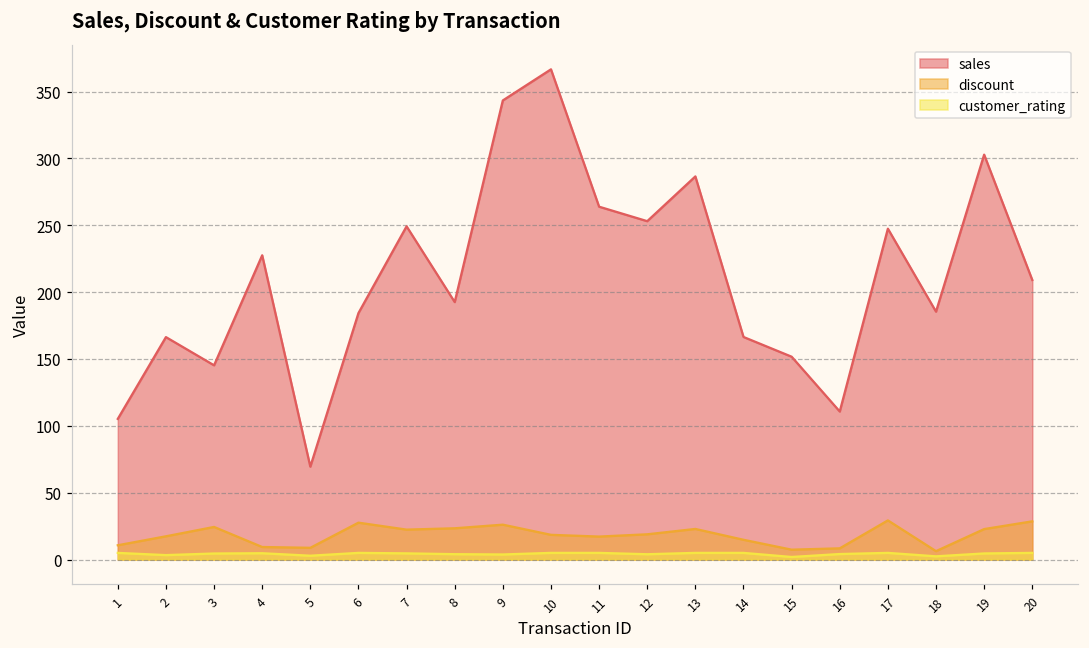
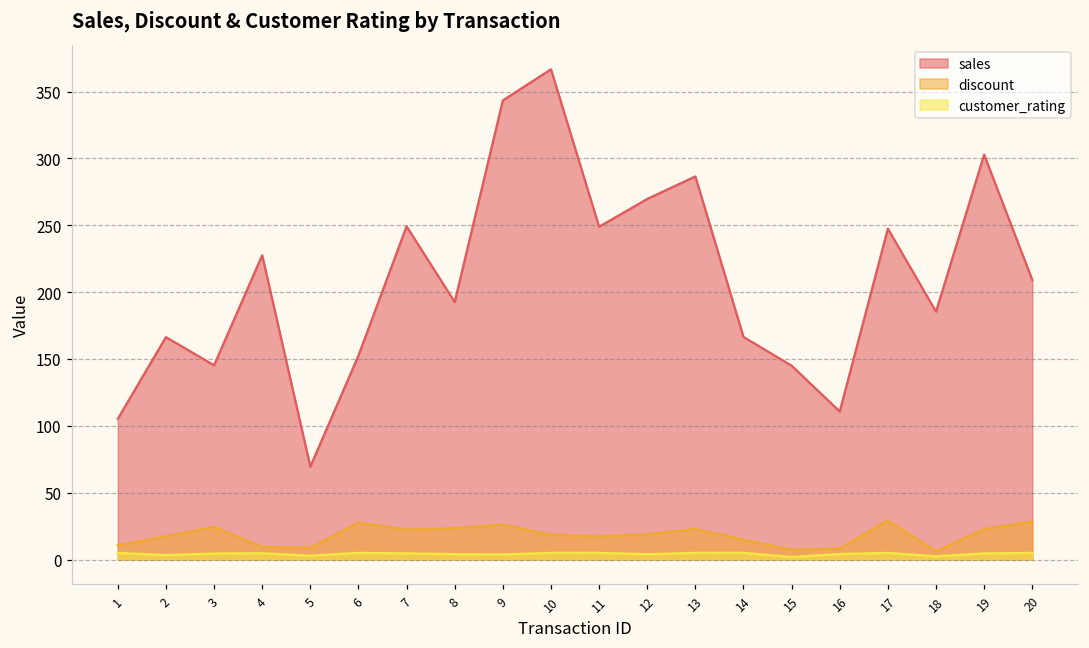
  {
    "sales": {
      "1": 105,
      "2": 166,
      "3": 145,
      "4": 228,
      "5": 69,
-     "6": 184,
+     "6": 153,
      "7": 249,
      "8": 193,
      "9": 343,
      "10": 367,
-     "11": 264,
-     "12": 253,
+     "11": 249,
+     "12": 270,
      "13": 287,
      "14": 166,
-     "15": 152,
+     "15": 145,
      "16": 111,
      "17": 247,
      "18": 185,
      "19": 303,
      "20": 209
    }
  }
